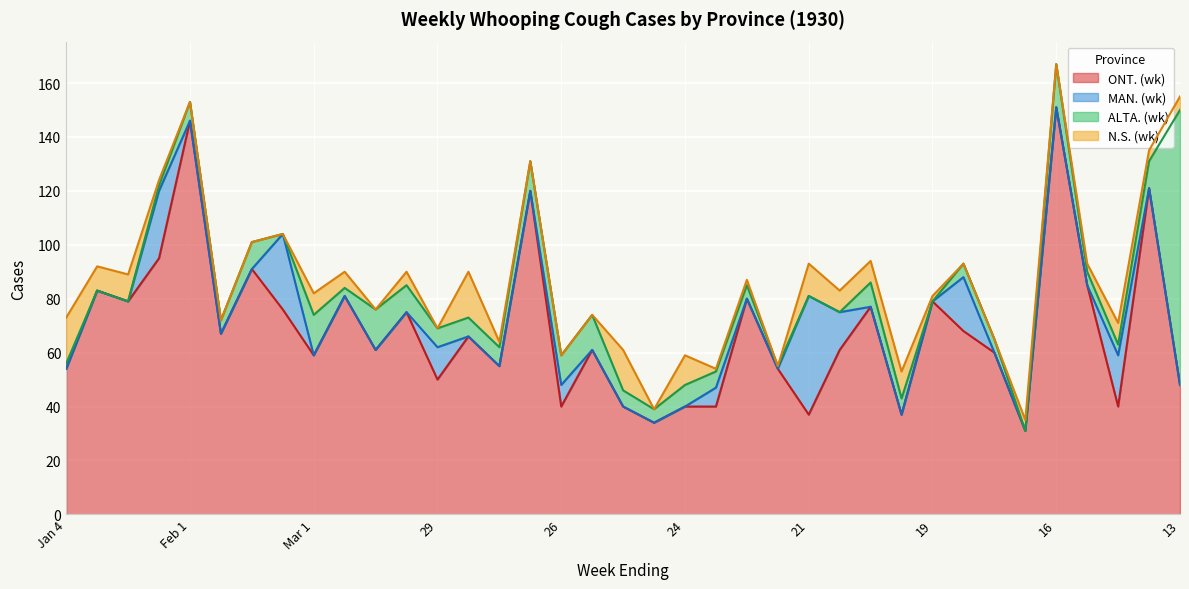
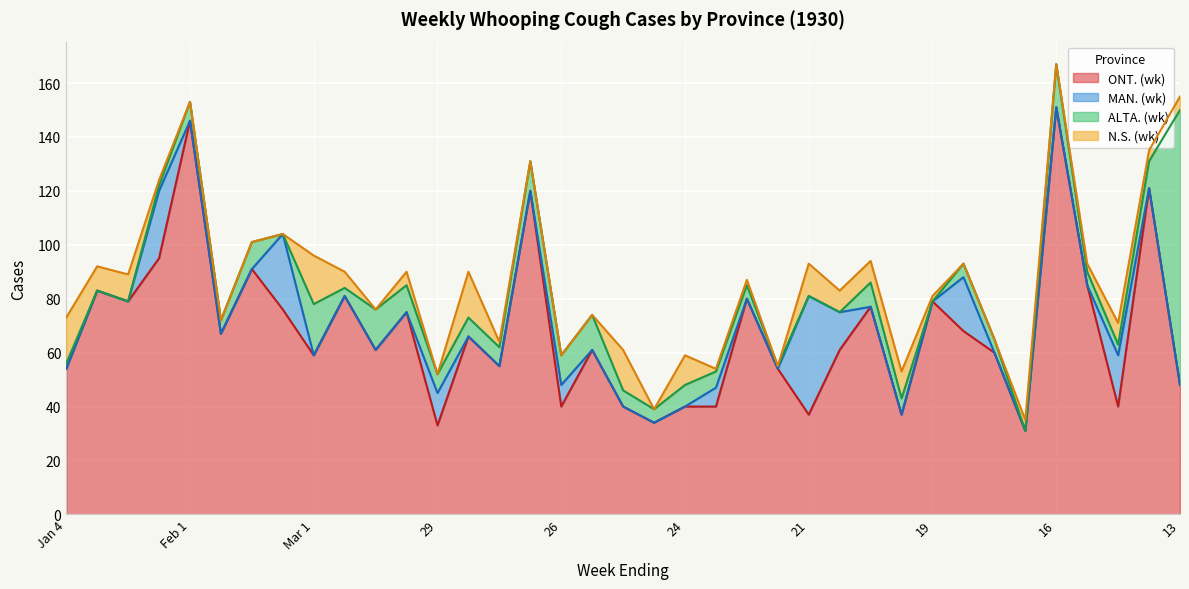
  {
    "ONT. (wk)": {
-     "29": 50,
+     "29": 33,
      "21": 37
    },
    "MAN. (wk)": {
      "29": 12
    },
    "ALTA. (wk)": {
      "Jan 4": 2,
-     "Mar 1": 15,
+     "Mar 1": 19,
      "24": 8,
      "13": 102
    },
    "N.S. (wk)": {
      "Jan 4": 17,
-     "Mar 1": 8,
+     "Mar 1": 18,
      "24": 11,
      "21": 12,
      "13": 5
    }
  }
